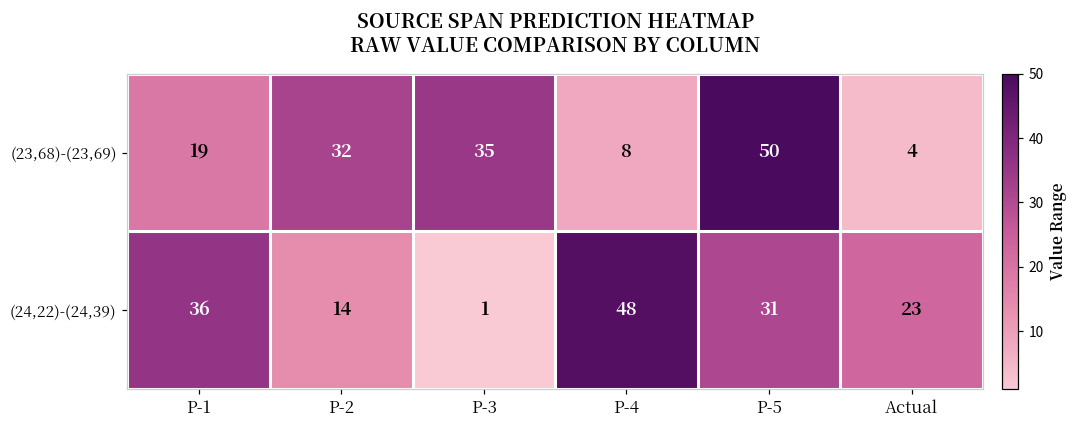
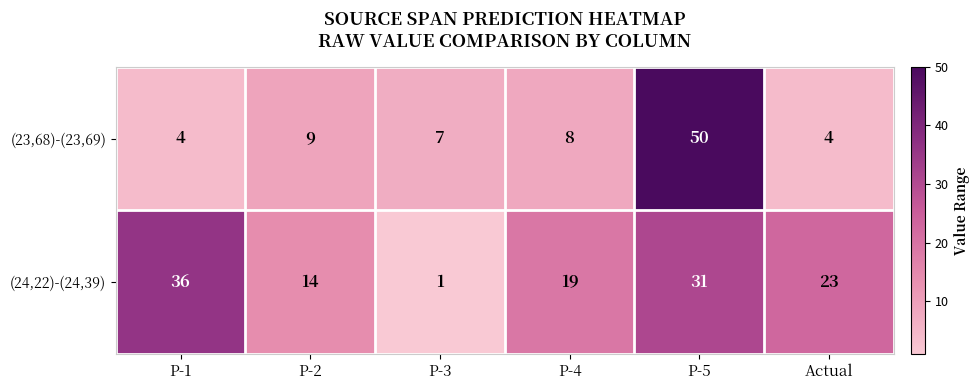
  {
    "(23,68)-(23,69)": {
-     "P-1": 19,
-     "P-2": 32,
-     "P-3": 35,
+     "P-1": 4,
+     "P-2": 9,
+     "P-3": 7,
      "P-4": 8,
      "P-5": 50,
      "Actual": 4
    },
    "(24,22)-(24,39)": {
      "P-1": 36,
      "P-2": 14,
      "P-3": 1,
-     "P-4": 48,
+     "P-4": 19,
      "P-5": 31,
      "Actual": 23
    }
  }
